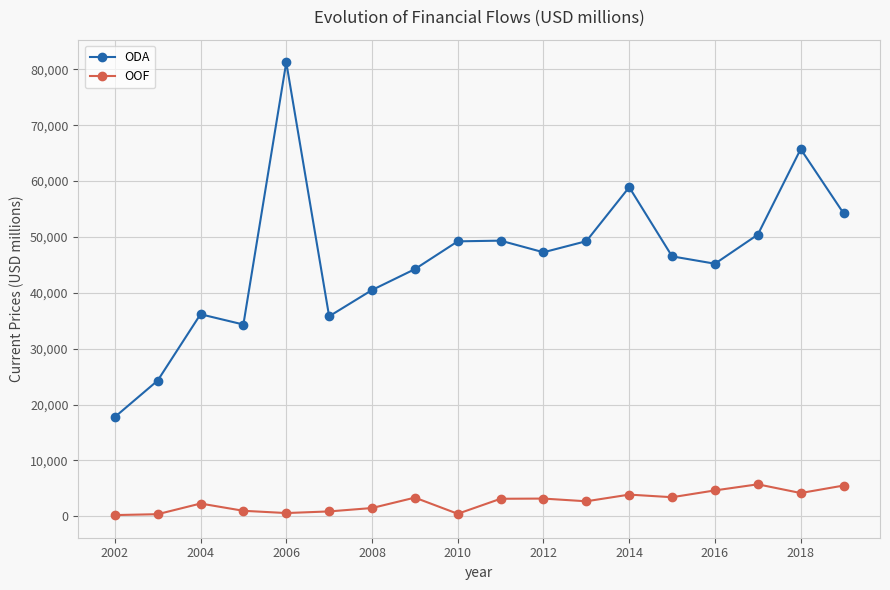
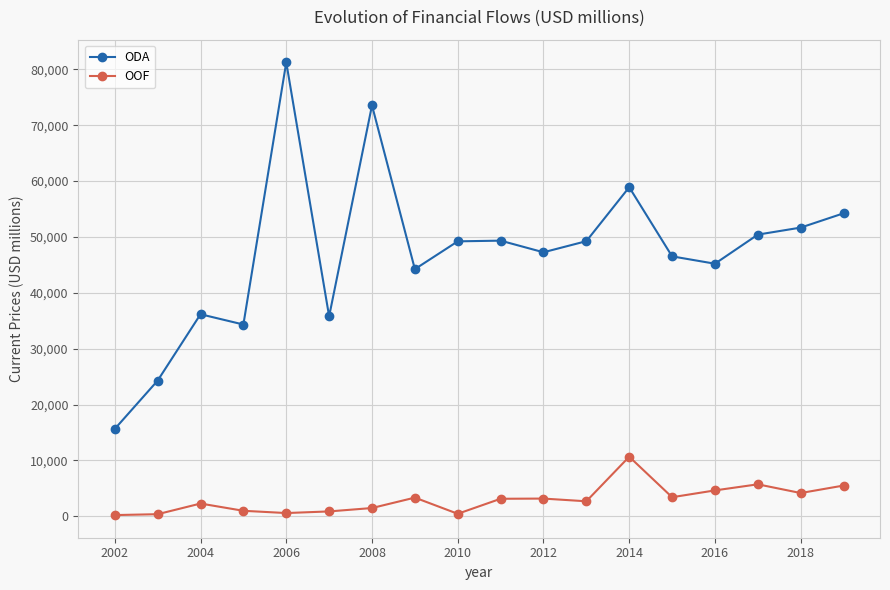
  {
    "ODA": {
-     "2002": "18,000",
+     "2002": "16,000",
      "2004": "36,000",
      "2006": "81,000",
-     "2008": "40,000",
+     "2008": "74,000",
      "2010": "49,000",
      "2012": "47,000",
      "2014": "59,000",
      "2016": "45,000",
-     "2018": "66,000"
+     "2018": "52,000"
    },
    "OOF": {
      "2002": "0",
      "2004": "2,000",
      "2006": "1,000",
      "2008": "1,000",
      "2010": "0",
      "2012": "3,000",
-     "2014": "4,000",
+     "2014": "11,000",
      "2016": "5,000",
      "2018": "4,000"
    }
  }
